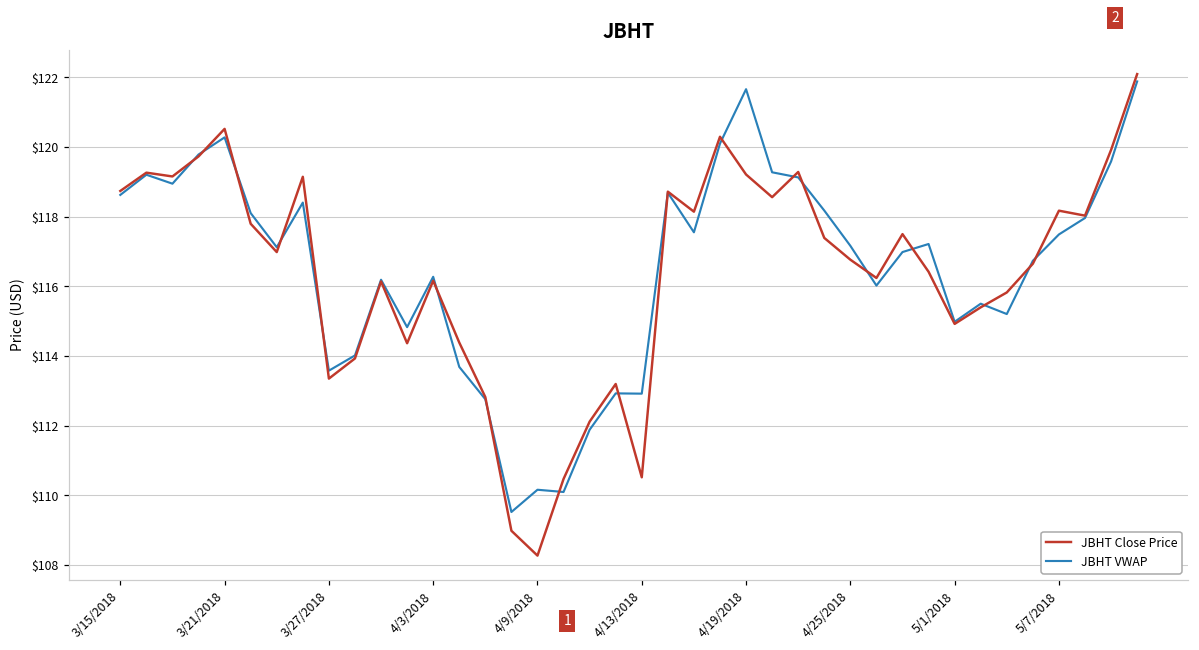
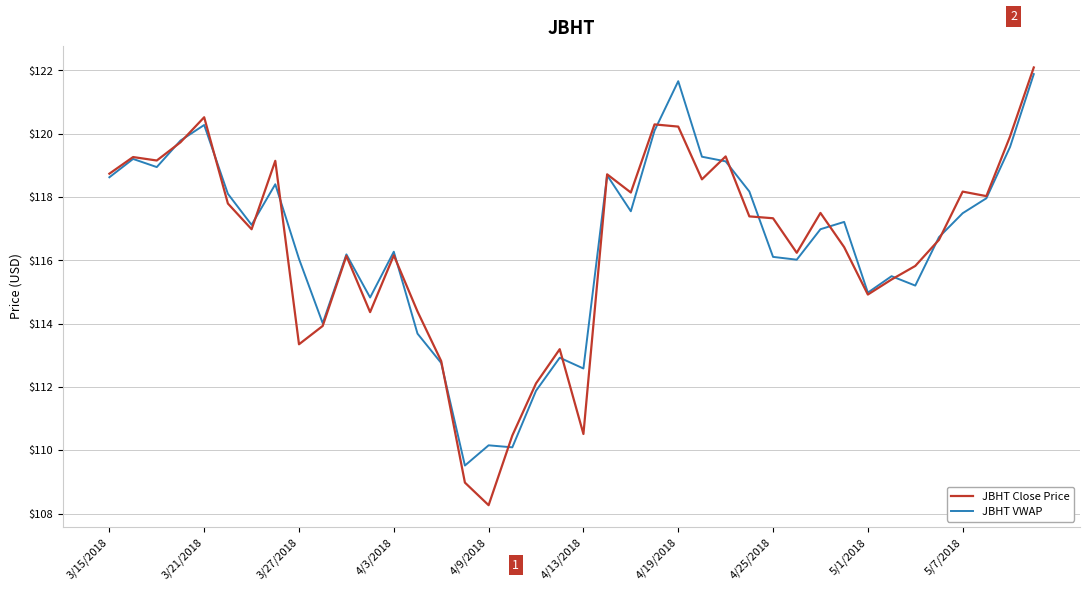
  {
    "JBHT Close Price": {
      "3/15/2018": "$118.7",
      "3/21/2018": "$120.5",
      "3/27/2018": "$113.4",
      "4/3/2018": "$116.2",
      "4/9/2018": "$108.3",
      "4/13/2018": "$110.5",
-     "4/19/2018": "$119.2",
-     "4/25/2018": "$116.8",
+     "4/19/2018": "$120.2",
+     "4/25/2018": "$117.3",
      "5/7/2018": "$118.2"
    },
    "JBHT VWAP": {
      "3/15/2018": "$118.6",
      "3/21/2018": "$120.3",
-     "3/27/2018": "$113.6",
+     "3/27/2018": "$116.1",
      "4/3/2018": "$116.3",
      "4/9/2018": "$110.2",
-     "4/13/2018": "$112.9",
+     "4/13/2018": "$112.6",
      "4/19/2018": "$121.7",
-     "4/25/2018": "$117.2",
+     "4/25/2018": "$116.1",
      "5/7/2018": "$117.5"
    }
  }
